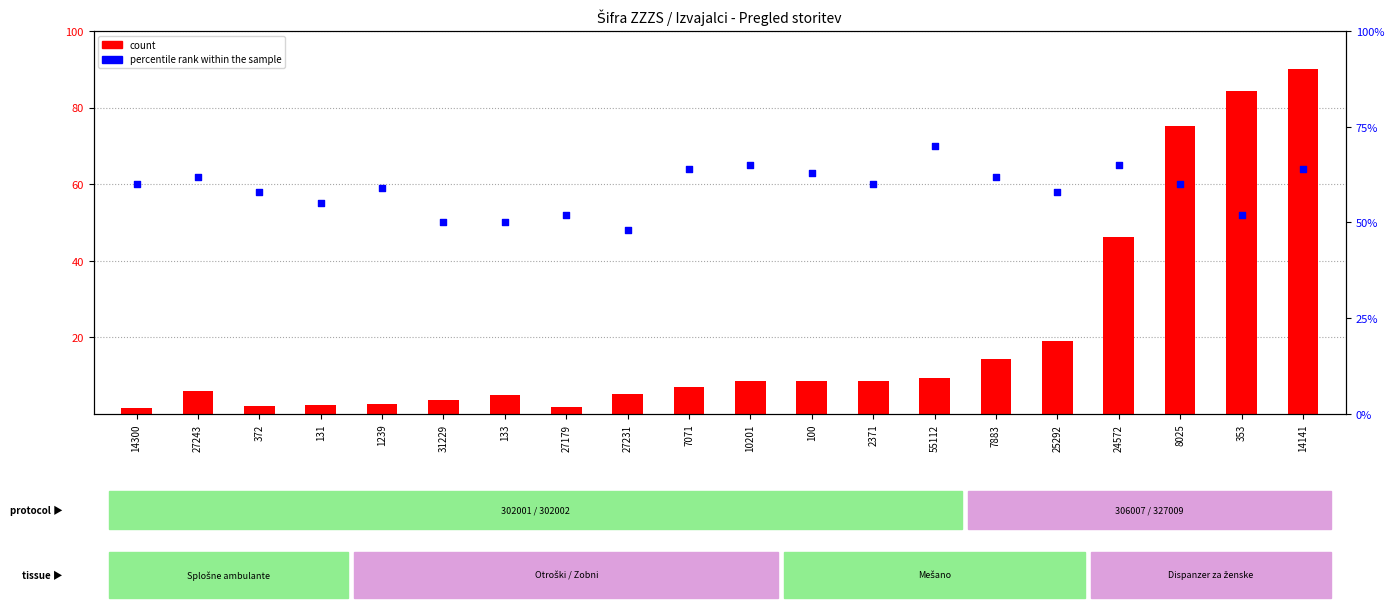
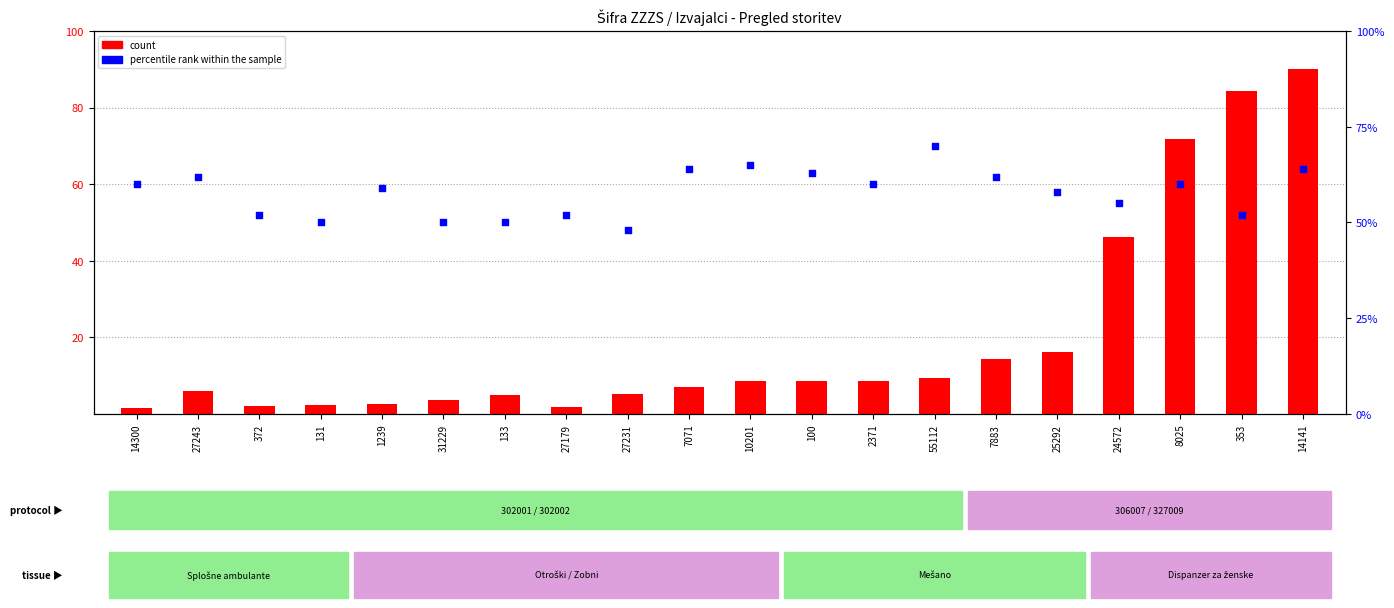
  {
    "count": {
      "14300": "1",
      "27243": "6",
      "372": "2",
      "131": "2",
      "1239": "3",
      "31229": "4",
      "133": "5",
      "27179": "2",
      "27231": "5",
      "7071": "7",
      "10201": "9",
      "100": "9",
      "2371": "9",
      "55112": "9",
      "7883": "14",
-     "25292": "19",
+     "25292": "16",
      "24572": "46",
-     "8025": "75",
+     "8025": "72",
      "353": "84",
      "14141": "90"
    },
    "percentile rank within the sample": {
-     "372": "58%",
-     "131": "55%",
-     "24572": "65%"
+     "372": "52%",
+     "131": "50%",
+     "24572": "55%"
    }
  }
